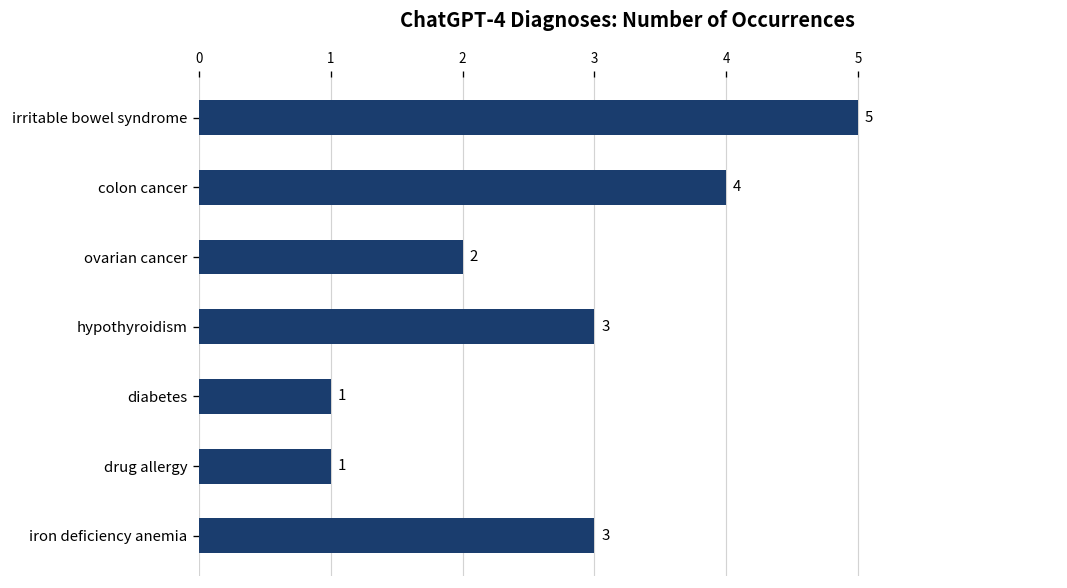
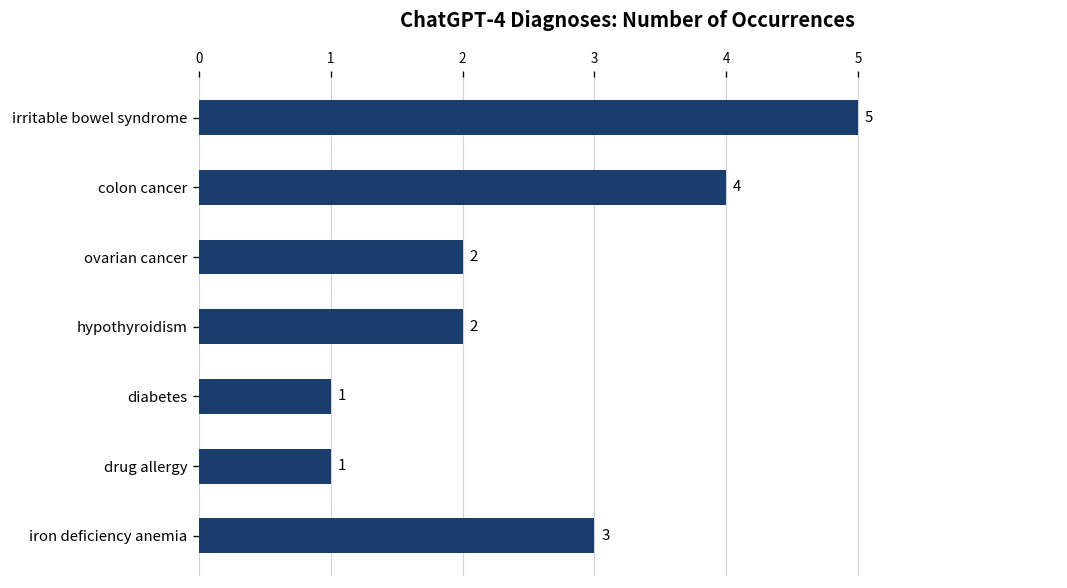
  {
    "irritable bowel syndrome": 5,
    "colon cancer": 4,
    "ovarian cancer": 2,
-   "hypothyroidism": 3,
+   "hypothyroidism": 2,
    "diabetes": 1,
    "drug allergy": 1,
    "iron deficiency anemia": 3
  }
